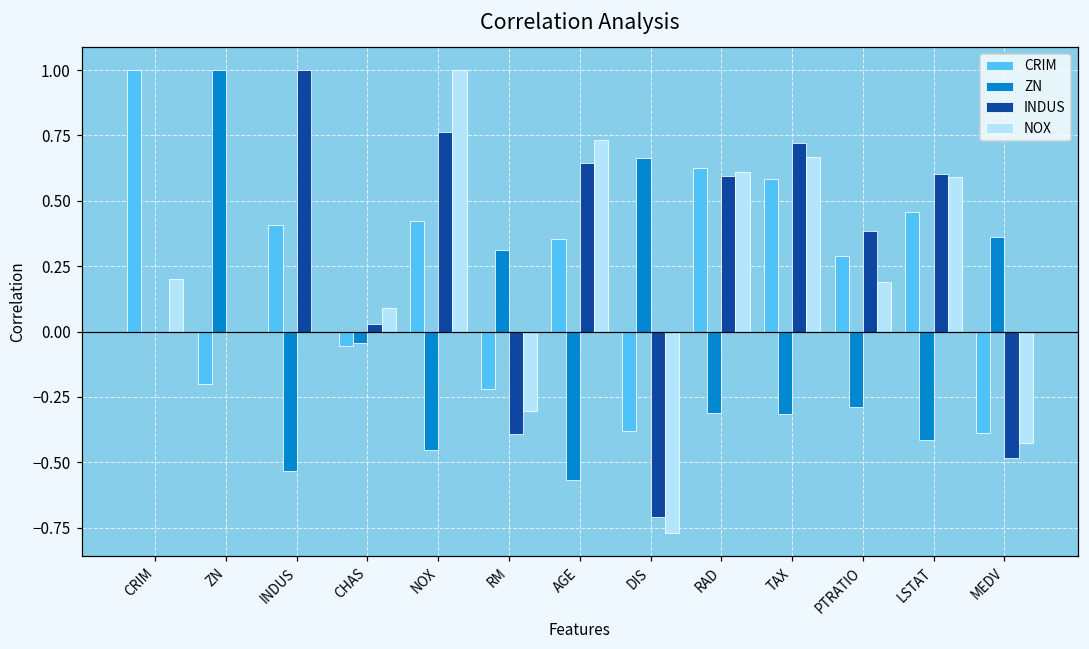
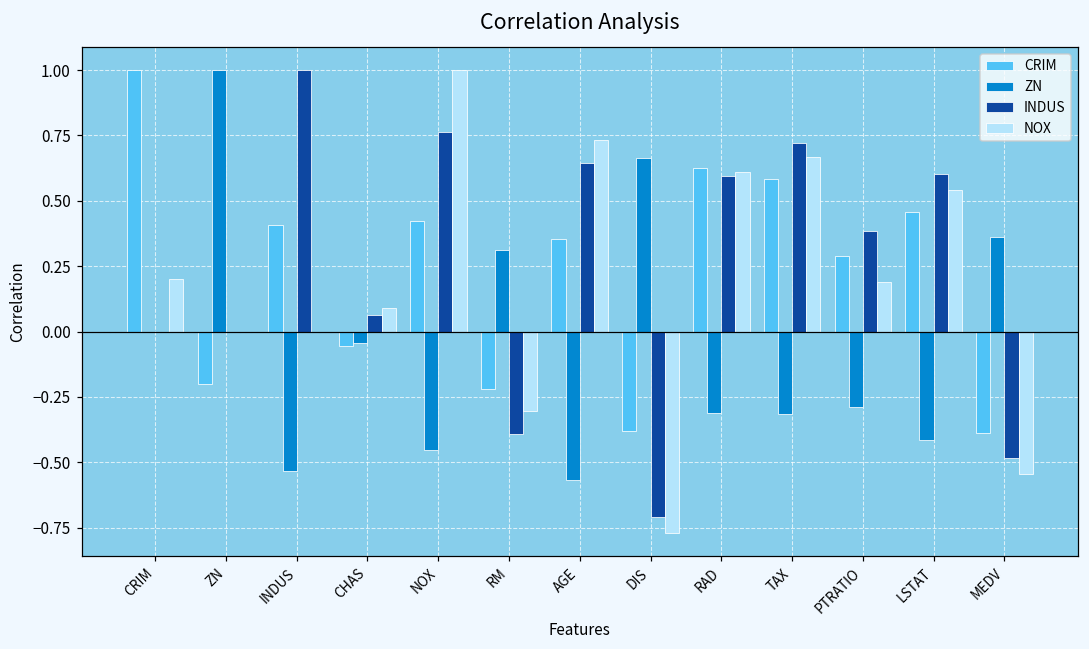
  {
    "CRIM": {
      "CRIM": 1.00,
      "ZN": -0.20,
      "INDUS": 0.41,
      "CHAS": -0.06,
      "NOX": 0.42,
      "RM": -0.22,
      "AGE": 0.35,
      "DIS": -0.38,
      "RAD": 0.63,
      "TAX": 0.58,
      "PTRATIO": 0.29,
      "LSTAT": 0.46,
      "MEDV": -0.39
    },
    "ZN": {
      "CRIM": 0.00,
      "ZN": 1.00,
      "INDUS": -0.53,
      "CHAS": -0.04,
      "NOX": -0.45,
      "RM": 0.31,
      "AGE": -0.57,
      "DIS": 0.66,
      "RAD": -0.31,
      "TAX": -0.31,
      "PTRATIO": -0.29,
      "LSTAT": -0.41,
      "MEDV": 0.36
    },
    "INDUS": {
      "CRIM": 0.00,
      "ZN": 0.00,
      "INDUS": 1.00,
-     "CHAS": 0.03,
+     "CHAS": 0.06,
      "NOX": 0.76,
      "RM": -0.39,
      "AGE": 0.64,
      "DIS": -0.71,
      "RAD": 0.60,
      "TAX": 0.72,
      "PTRATIO": 0.38,
      "LSTAT": 0.60,
      "MEDV": -0.48
    },
    "NOX": {
      "CRIM": 0.20,
      "ZN": 0.00,
      "INDUS": 0.00,
      "CHAS": 0.09,
      "NOX": 1.00,
      "RM": -0.30,
      "AGE": 0.73,
      "DIS": -0.77,
      "RAD": 0.61,
      "TAX": 0.67,
      "PTRATIO": 0.19,
-     "LSTAT": 0.59,
-     "MEDV": -0.43
+     "LSTAT": 0.54,
+     "MEDV": -0.54
    }
  }
